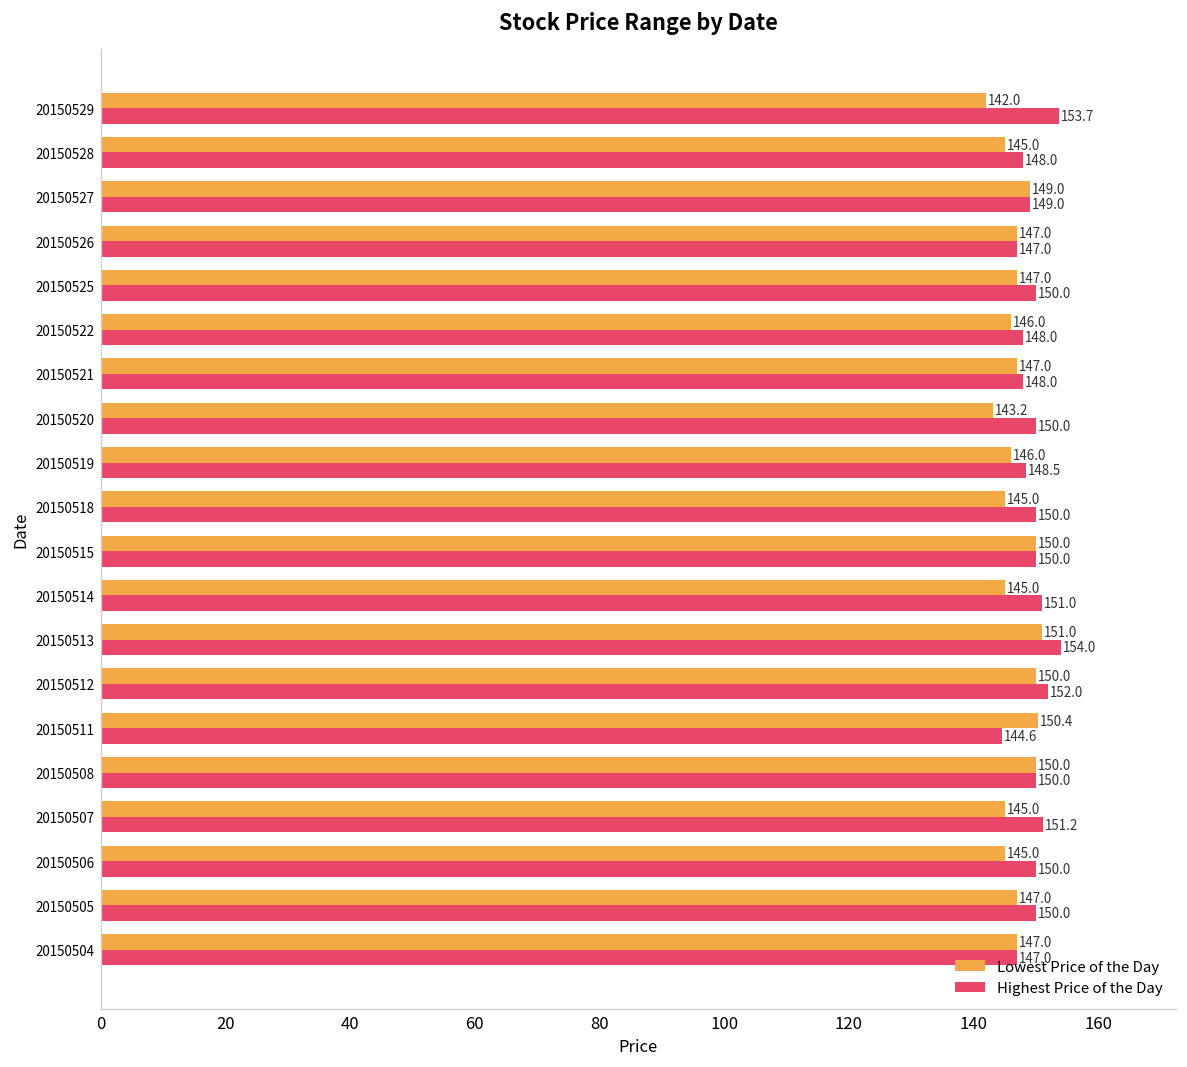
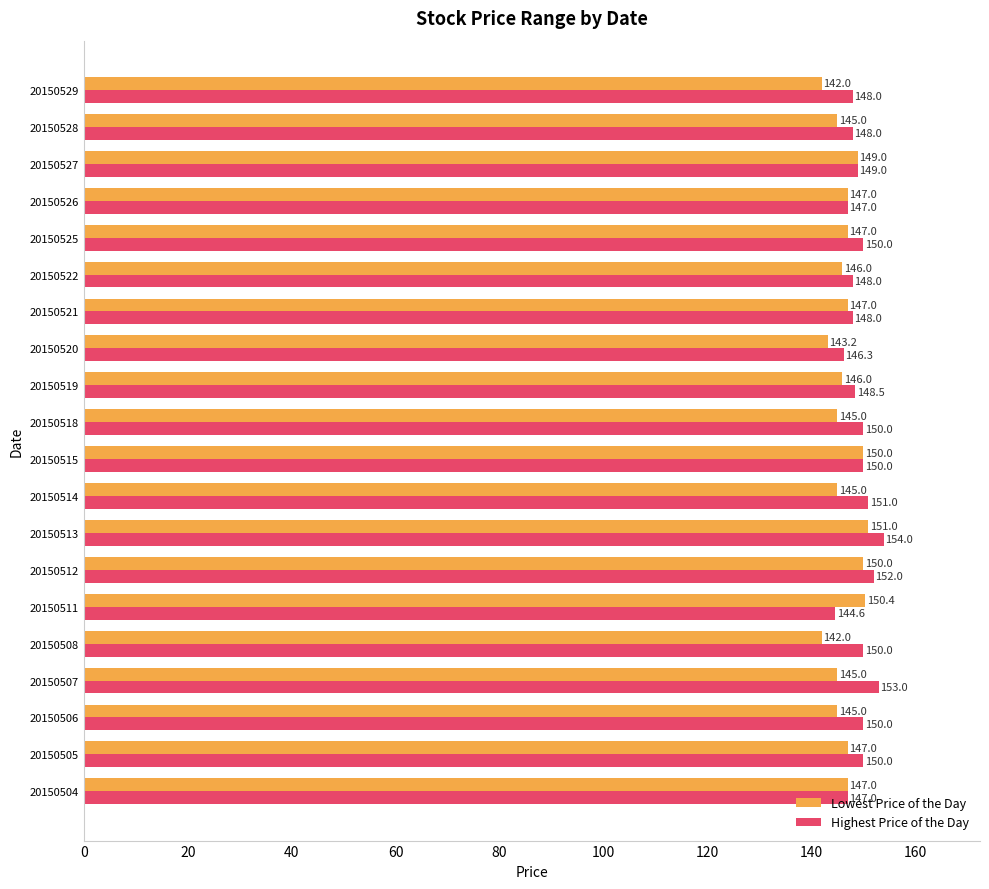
  {
    "Lowest Price of the Day": {
      "20150529": 142.0,
      "20150528": 145.0,
      "20150527": 149.0,
      "20150526": 147.0,
      "20150525": 147.0,
      "20150522": 146.0,
      "20150521": 147.0,
      "20150520": 143.2,
      "20150519": 146.0,
      "20150518": 145.0,
      "20150515": 150.0,
      "20150514": 145.0,
      "20150513": 151.0,
      "20150512": 150.0,
      "20150511": 150.4,
-     "20150508": 150.0,
+     "20150508": 142.0,
      "20150507": 145.0,
      "20150506": 145.0,
      "20150505": 147.0,
      "20150504": 147.0
    },
    "Highest Price of the Day": {
-     "20150529": 153.7,
+     "20150529": 148.0,
      "20150528": 148.0,
      "20150527": 149.0,
      "20150526": 147.0,
      "20150525": 150.0,
      "20150522": 148.0,
      "20150521": 148.0,
-     "20150520": 150.0,
+     "20150520": 146.3,
      "20150519": 148.5,
      "20150518": 150.0,
      "20150515": 150.0,
      "20150514": 151.0,
      "20150513": 154.0,
      "20150512": 152.0,
      "20150511": 144.6,
      "20150508": 150.0,
-     "20150507": 151.2,
+     "20150507": 153.0,
      "20150506": 150.0,
      "20150505": 150.0,
      "20150504": 147.0
    }
  }
